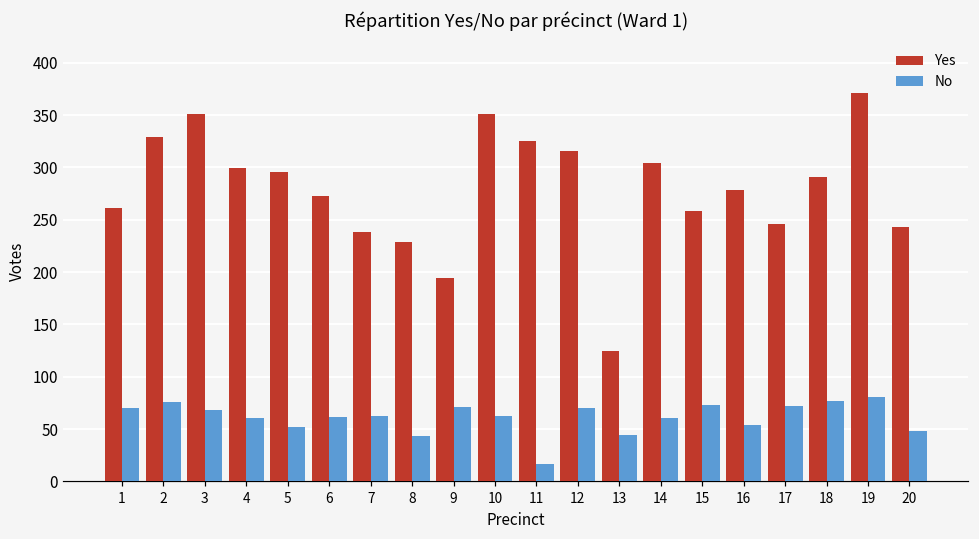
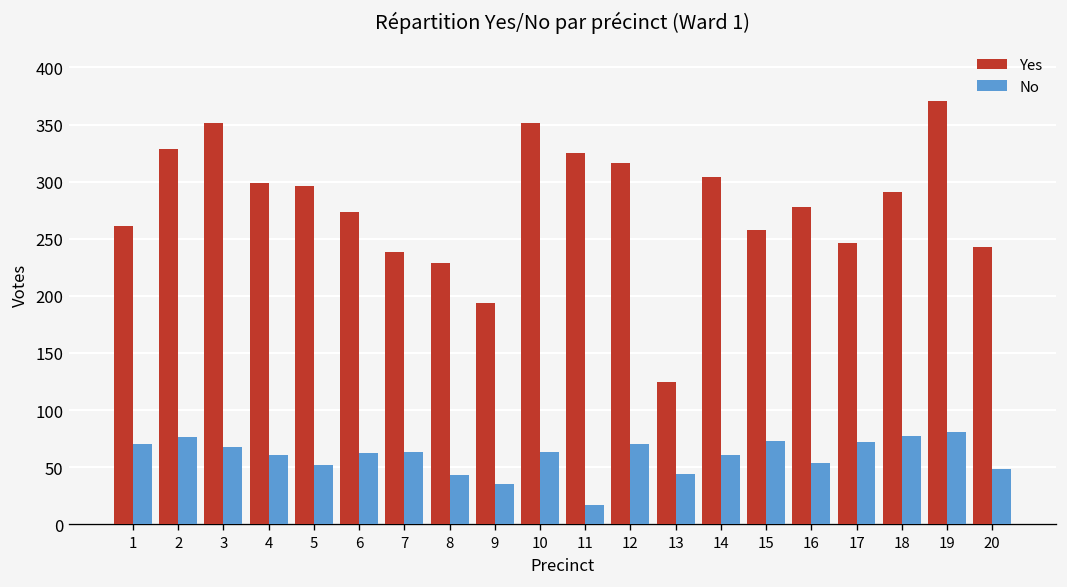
  {
    "Yes": {
      "1": 260,
      "2": 330,
      "3": 350,
      "4": 300,
      "5": 300,
      "6": 270,
      "7": 240,
      "8": 230,
      "9": 190,
      "10": 350,
      "11": 330,
      "12": 320,
      "13": 130,
      "14": 300,
      "15": 260,
      "16": 280,
      "17": 250,
      "18": 290,
      "19": 370,
      "20": 240
    },
    "No": {
      "1": 70,
      "2": 80,
      "3": 70,
      "4": 60,
      "5": 50,
      "6": 60,
      "7": 60,
      "8": 40,
-     "9": 70,
+     "9": 40,
      "10": 60,
      "11": 20,
      "12": 70,
      "13": 40,
      "14": 60,
      "15": 70,
      "16": 50,
      "17": 70,
      "18": 80,
      "19": 80,
      "20": 50
    }
  }
